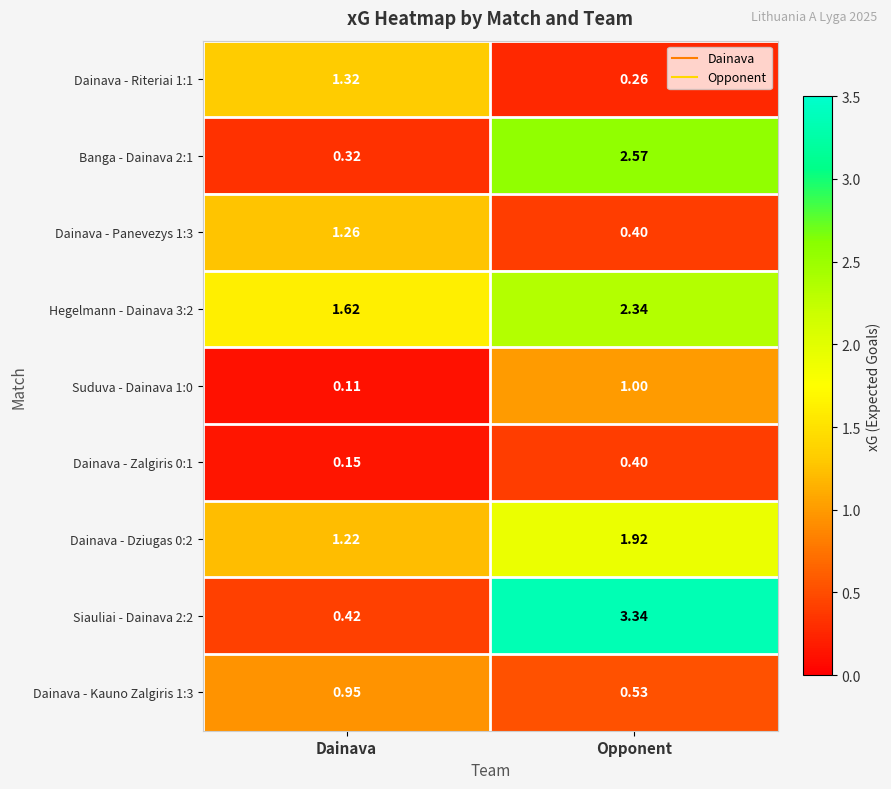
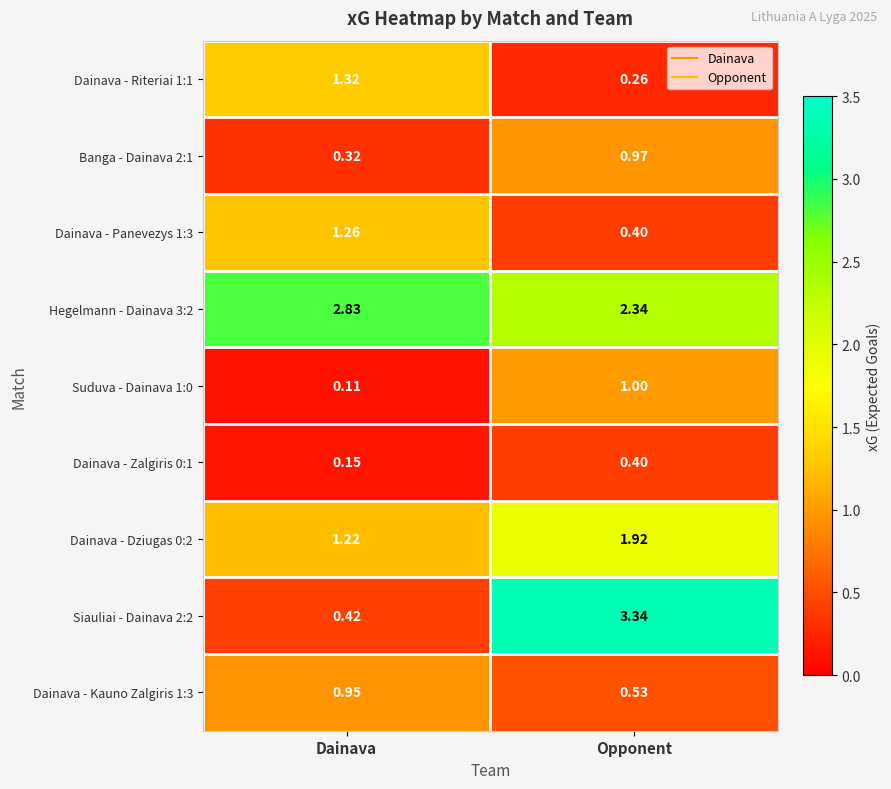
  {
    "Dainava - Riteriai 1:1": {
      "Dainava": 1.32,
      "Opponent": 0.26
    },
    "Banga - Dainava 2:1": {
      "Dainava": 0.32,
-     "Opponent": 2.57
+     "Opponent": 0.97
    },
    "Dainava - Panevezys 1:3": {
      "Dainava": 1.26,
      "Opponent": 0.40
    },
    "Hegelmann - Dainava 3:2": {
-     "Dainava": 1.62,
+     "Dainava": 2.83,
      "Opponent": 2.34
    },
    "Suduva - Dainava 1:0": {
      "Dainava": 0.11,
      "Opponent": 1.00
    },
    "Dainava - Zalgiris 0:1": {
      "Dainava": 0.15,
      "Opponent": 0.40
    },
    "Dainava - Dziugas 0:2": {
      "Dainava": 1.22,
      "Opponent": 1.92
    },
    "Siauliai - Dainava 2:2": {
      "Dainava": 0.42,
      "Opponent": 3.34
    },
    "Dainava - Kauno Zalgiris 1:3": {
      "Dainava": 0.95,
      "Opponent": 0.53
    }
  }
